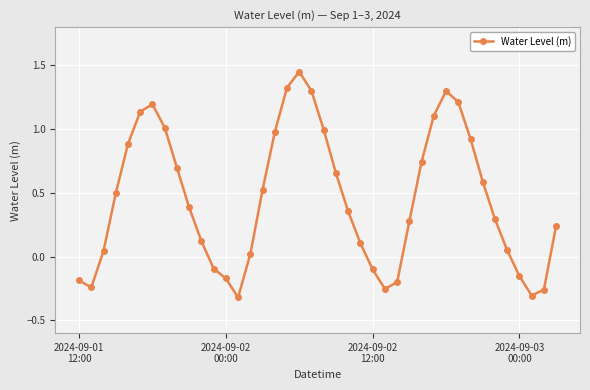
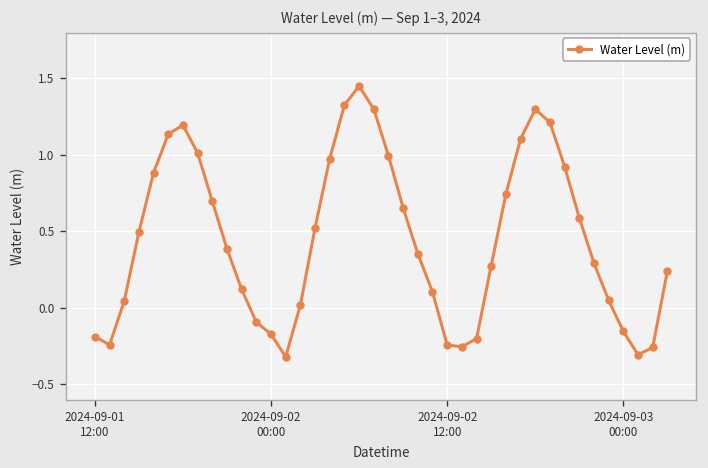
  {
    "2024-09-01 12:00": -0.19,
    "2024-09-02 00:00": -0.17,
-   "2024-09-02 12:00": -0.10,
+   "2024-09-02 12:00": -0.24,
    "2024-09-03 00:00": -0.15
  }
